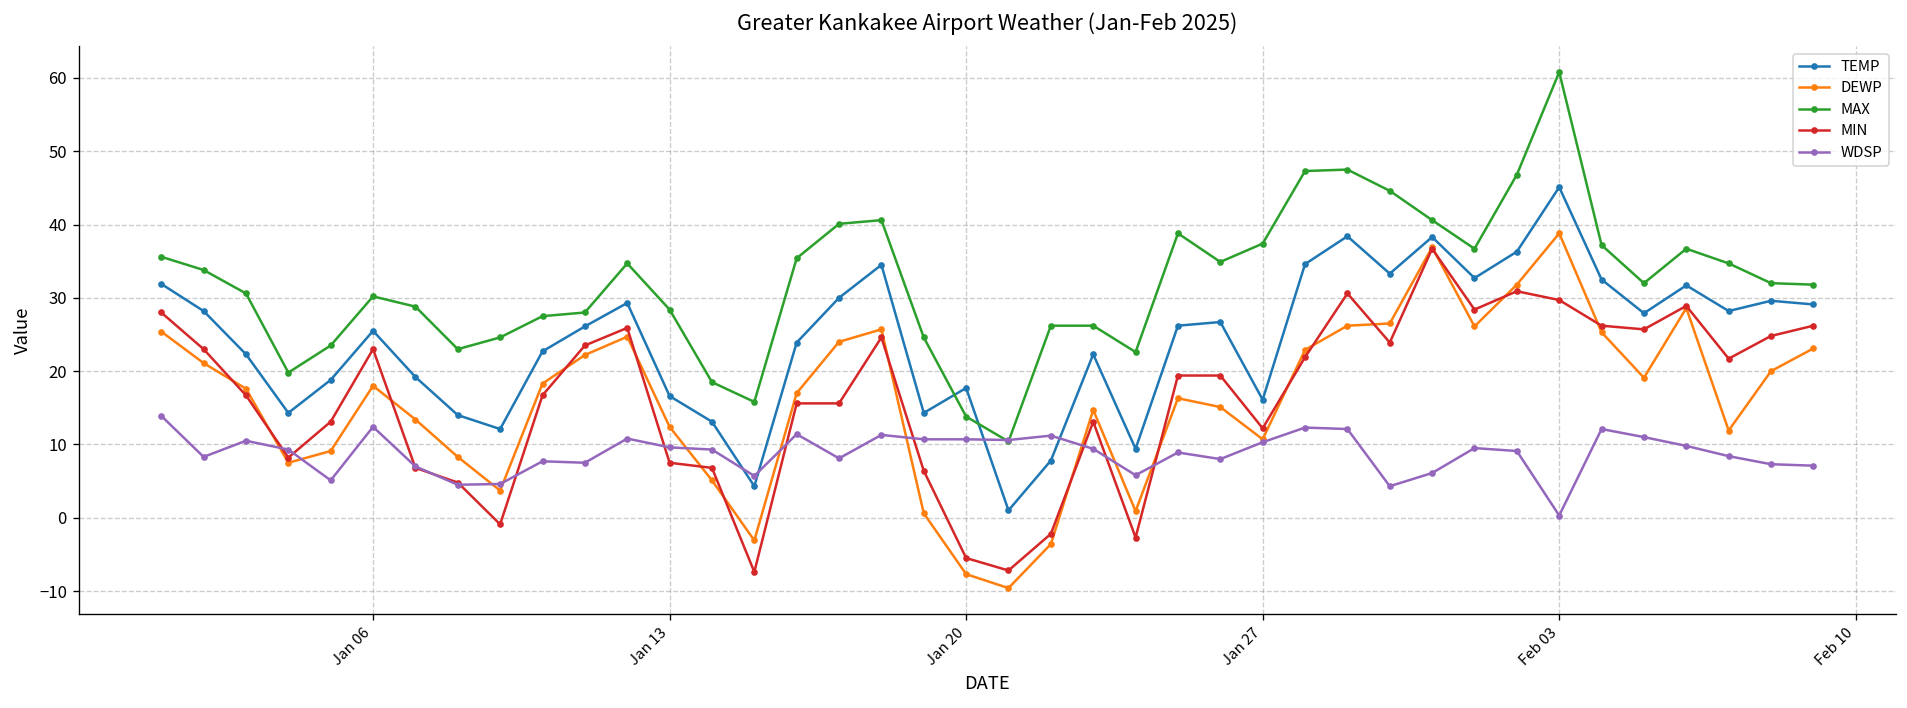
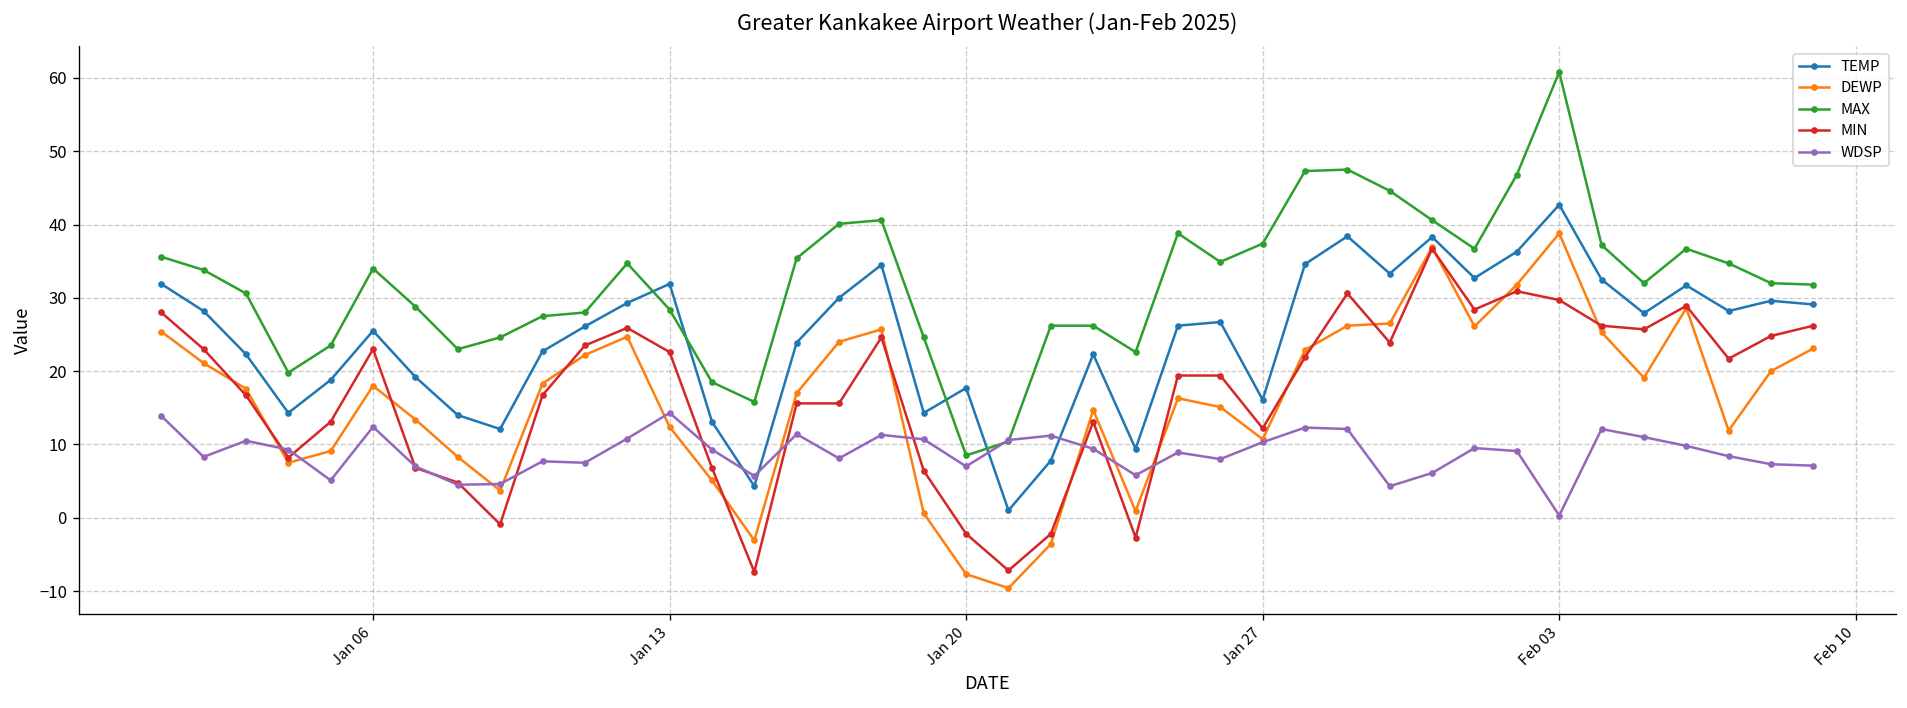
  {
    "TEMP": {
      "Jan 06": 26,
-     "Jan 13": 17,
+     "Jan 13": 32,
      "Jan 20": 18,
      "Jan 27": 16,
-     "Feb 03": 45
+     "Feb 03": 43
    },
    "DEWP": {
      "Jan 06": 18,
      "Jan 13": 12,
      "Jan 20": -8,
      "Feb 03": 39
    },
    "MAX": {
-     "Jan 06": 30,
+     "Jan 06": 34,
      "Jan 13": 28,
-     "Jan 20": 14,
+     "Jan 20": 9,
      "Jan 27": 37,
      "Feb 03": 61
    },
    "MIN": {
      "Jan 06": 23,
-     "Jan 13": 8,
-     "Jan 20": -6,
+     "Jan 13": 23,
+     "Jan 20": -2,
      "Jan 27": 12,
      "Feb 03": 30
    },
    "WDSP": {
      "Jan 06": 12,
-     "Jan 13": 10,
-     "Jan 20": 11,
+     "Jan 13": 14,
+     "Jan 20": 7,
      "Feb 03": 0
    }
  }
